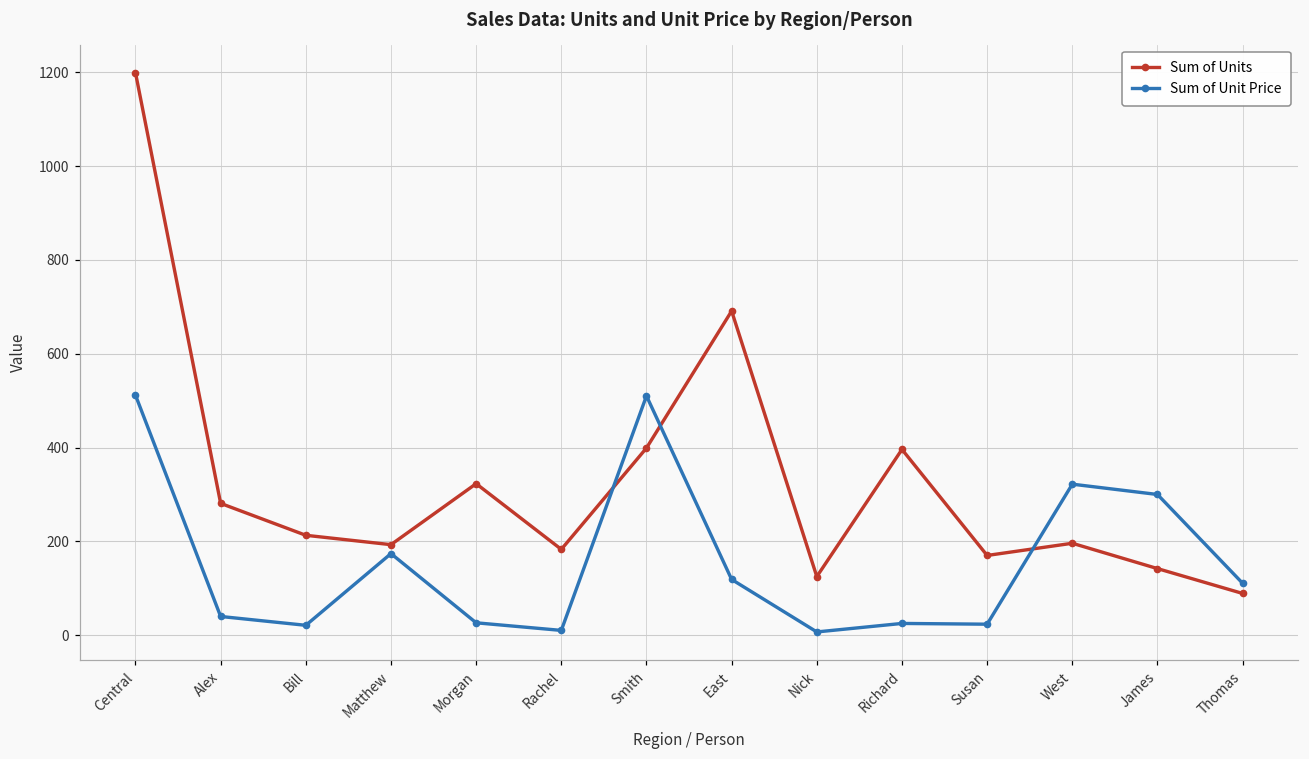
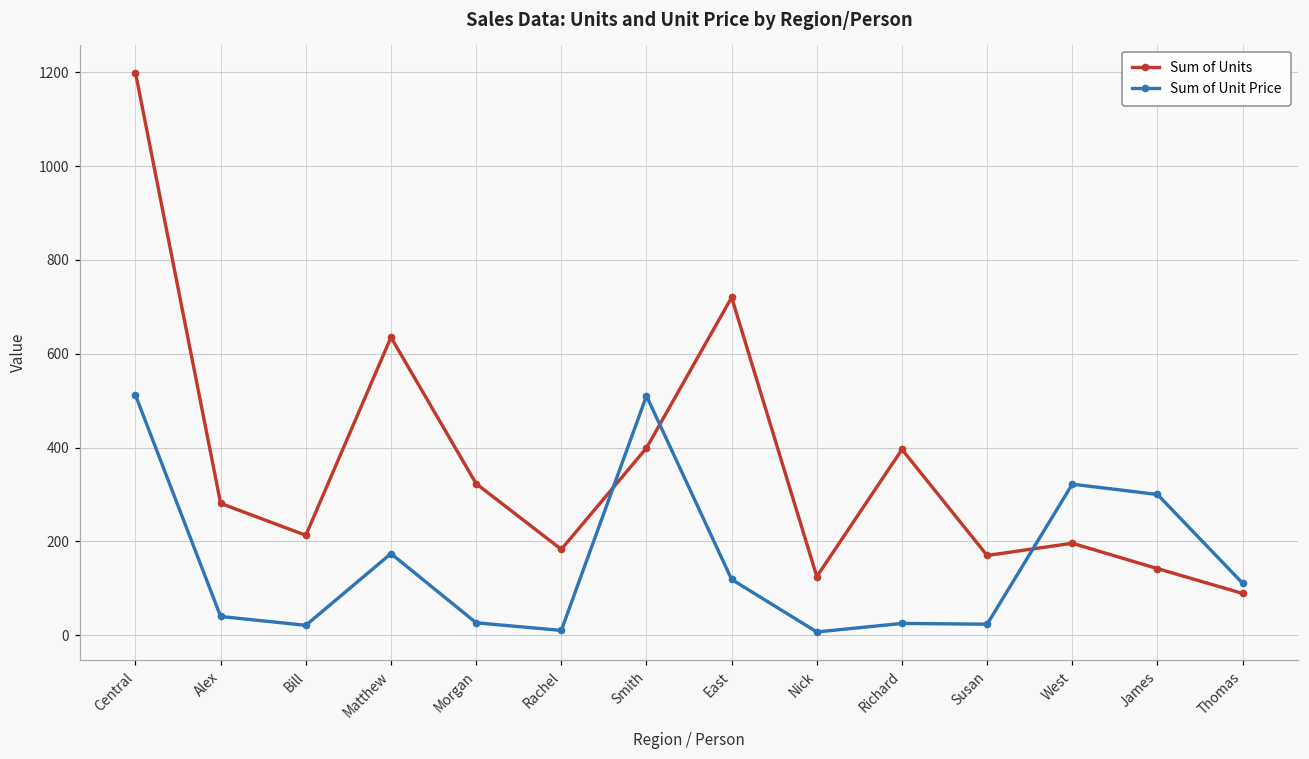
  {
    "Sum of Units": {
      "Central": 1200,
      "Alex": 280,
      "Bill": 210,
-     "Matthew": 190,
+     "Matthew": 640,
      "Morgan": 320,
      "Rachel": 180,
      "Smith": 400,
-     "East": 690,
+     "East": 720,
      "Nick": 130,
      "Richard": 400,
      "Susan": 170,
      "West": 200,
      "James": 140,
      "Thomas": 90
    },
    "Sum of Unit Price": {
      "Central": 510,
      "Alex": 40,
      "Bill": 20,
      "Matthew": 170,
      "Morgan": 30,
      "Rachel": 10,
      "Smith": 510,
      "East": 120,
      "Nick": 10,
      "Richard": 30,
      "Susan": 20,
      "West": 320,
      "James": 300,
      "Thomas": 110
    }
  }
